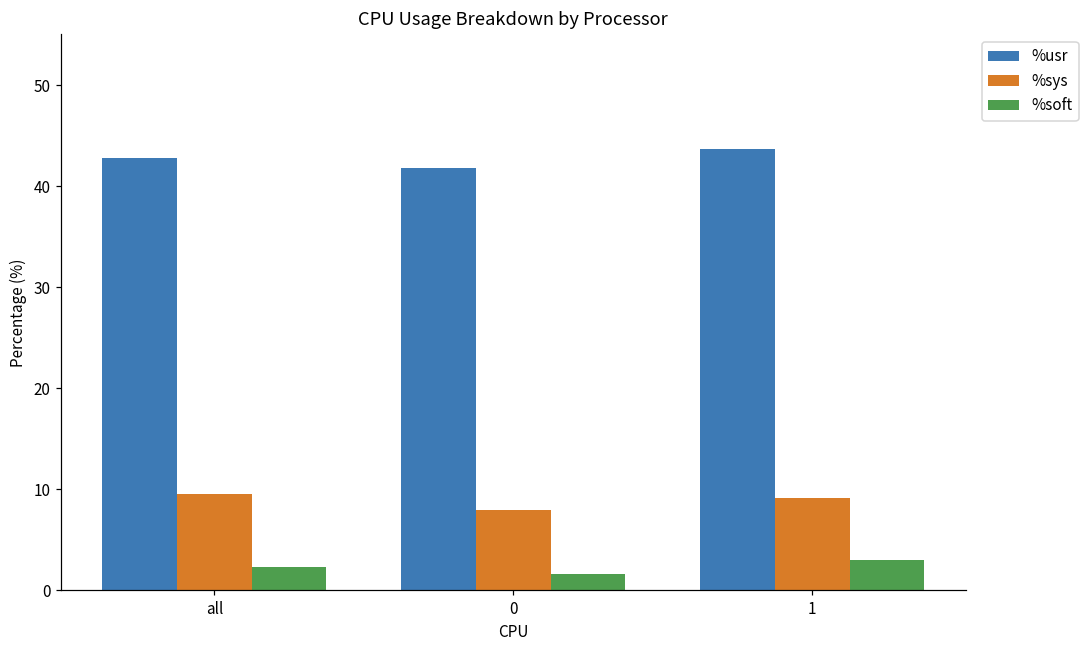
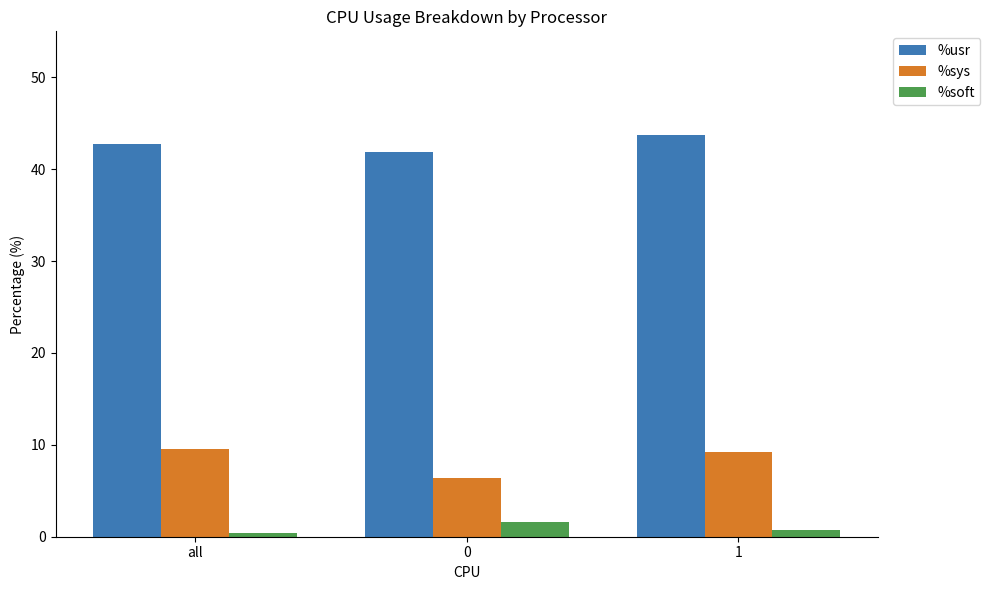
  {
    "%usr": {
      "all": 43,
      "0": 42,
      "1": 44
    },
    "%sys": {
      "all": 10,
-     "0": 8,
+     "0": 6,
      "1": 9
    },
    "%soft": {
-     "all": 2,
+     "all": 0,
      "0": 2,
-     "1": 3
+     "1": 1
    }
  }
